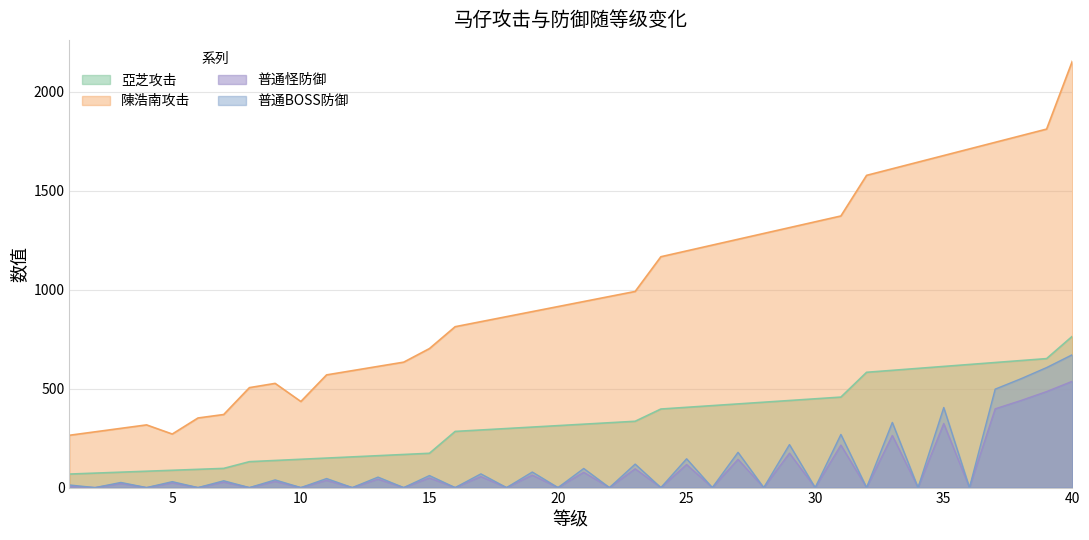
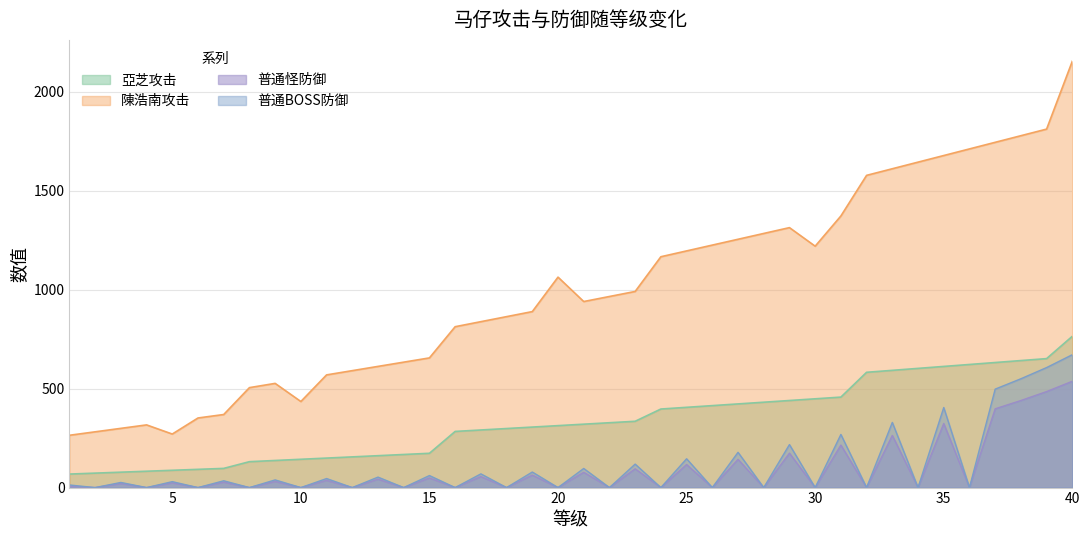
  {
    "陳浩南攻击": {
      "5": 270,
      "10": 430,
-     "15": 700,
-     "20": 910,
+     "15": 660,
+     "20": 1060,
      "25": 1200,
-     "30": 1340,
+     "30": 1220,
      "35": 1680,
      "40": 2150
    }
  }
